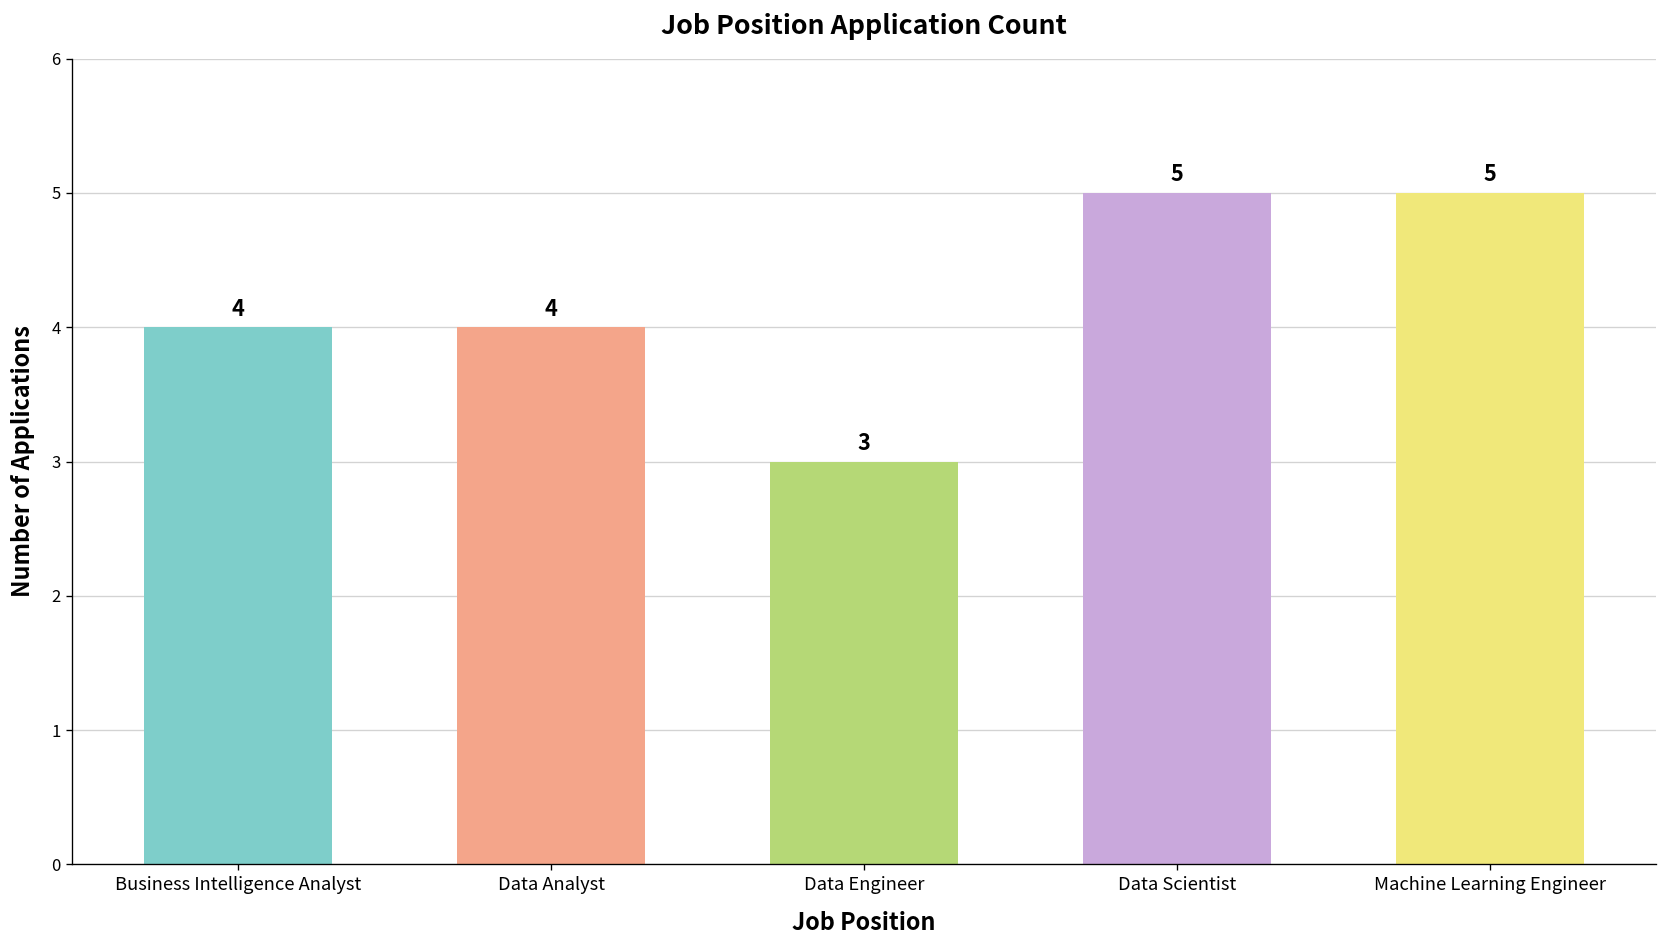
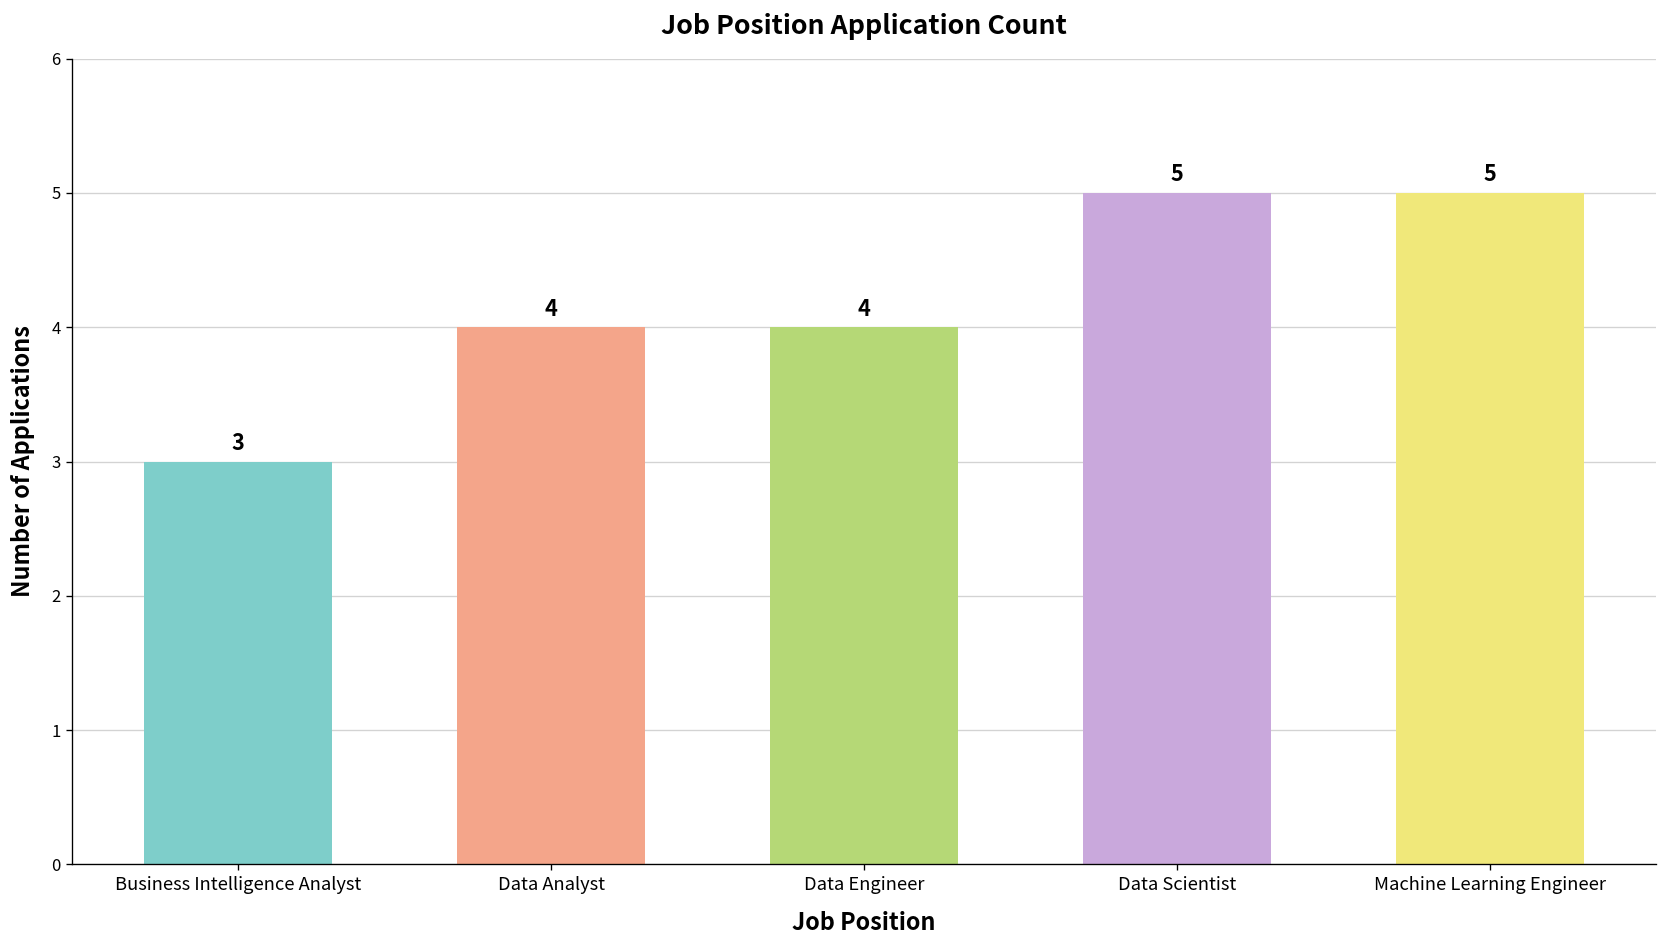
  {
-   "Business Intelligence Analyst": 4,
+   "Business Intelligence Analyst": 3,
    "Data Analyst": 4,
-   "Data Engineer": 3,
+   "Data Engineer": 4,
    "Data Scientist": 5,
    "Machine Learning Engineer": 5
  }
